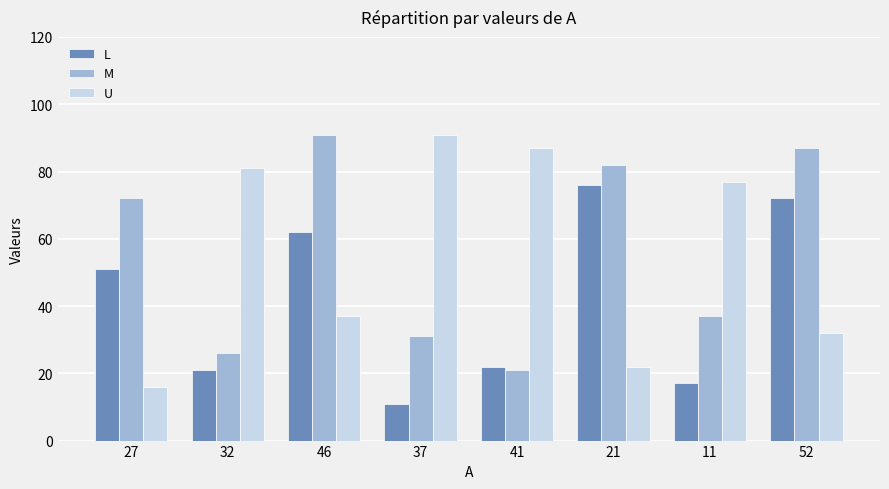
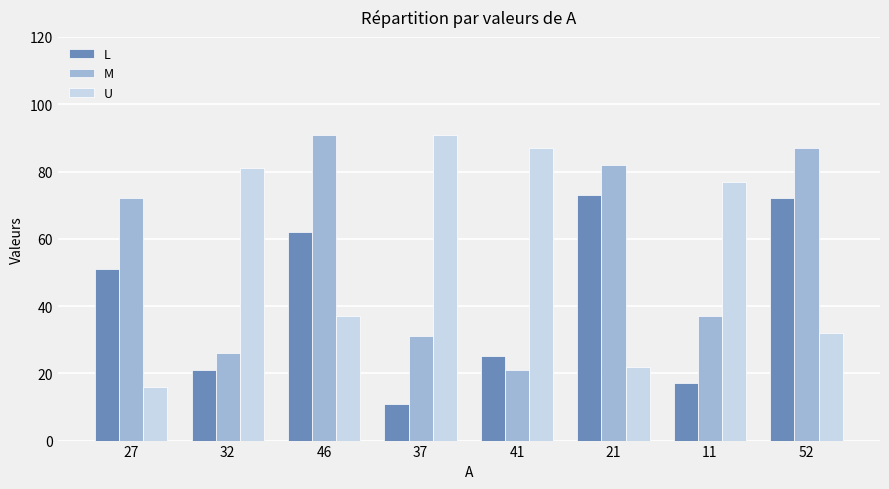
  {
    "L": {
      "27": 51,
      "32": 21,
      "46": 62,
      "37": 11,
-     "41": 22,
-     "21": 76,
+     "41": 25,
+     "21": 73,
      "11": 17,
      "52": 72
    }
  }
